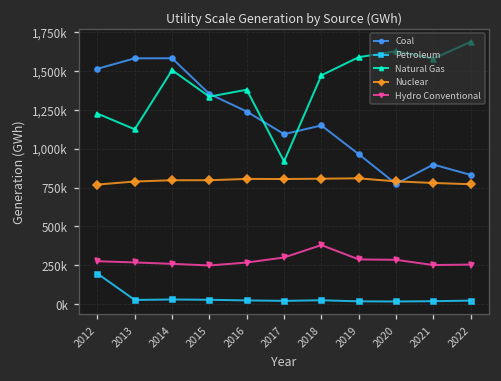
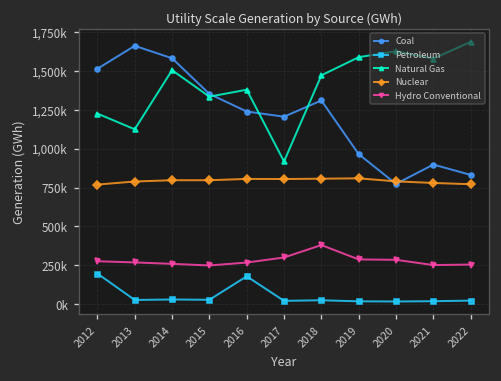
  {
    "Coal": {
      "2012": "1,510,000",
-     "2013": "1,580,000",
+     "2013": "1,660,000",
      "2014": "1,580,000",
      "2016": "1,240,000",
-     "2017": "1,090,000",
-     "2018": "1,150,000",
+     "2017": "1,210,000",
+     "2018": "1,310,000",
      "2019": "960,000",
      "2021": "900,000",
      "2022": "830,000"
    },
    "Petroleum": {
      "2012": "200,000",
      "2013": "30,000",
      "2014": "30,000",
      "2015": "30,000",
-     "2016": "20,000",
+     "2016": "180,000",
      "2017": "20,000",
      "2018": "30,000",
      "2019": "20,000",
      "2020": "20,000",
      "2021": "20,000",
      "2022": "20,000"
    },
    "Natural Gas": {
      "2012": "1,230,000",
      "2013": "1,120,000",
      "2014": "1,510,000",
      "2016": "1,380,000",
      "2017": "920,000",
      "2018": "1,470,000",
      "2019": "1,590,000"
    },
    "Nuclear": {
      "2012": "770,000",
      "2013": "790,000",
      "2014": "800,000",
      "2015": "800,000",
      "2016": "810,000",
      "2017": "800,000",
      "2018": "810,000",
      "2019": "810,000",
      "2021": "780,000",
      "2022": "770,000"
    },
    "Hydro Conventional": {
      "2012": "280,000",
      "2013": "270,000",
      "2014": "260,000",
      "2015": "250,000",
      "2016": "270,000",
      "2017": "300,000",
      "2018": "380,000",
      "2019": "290,000",
      "2020": "290,000",
      "2021": "250,000",
      "2022": "250,000"
    }
  }
